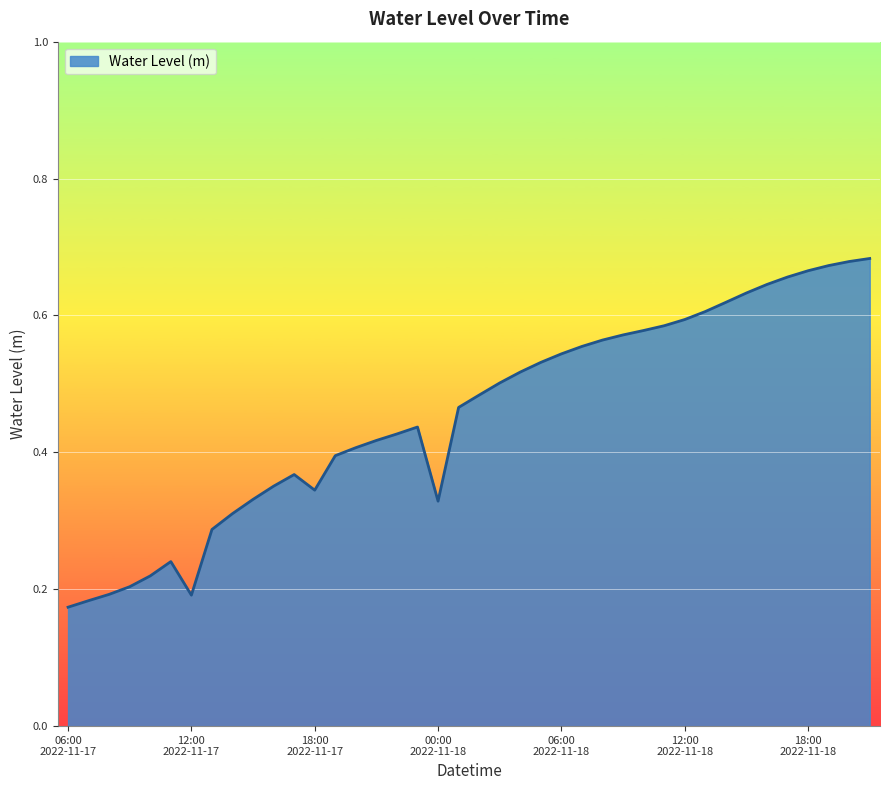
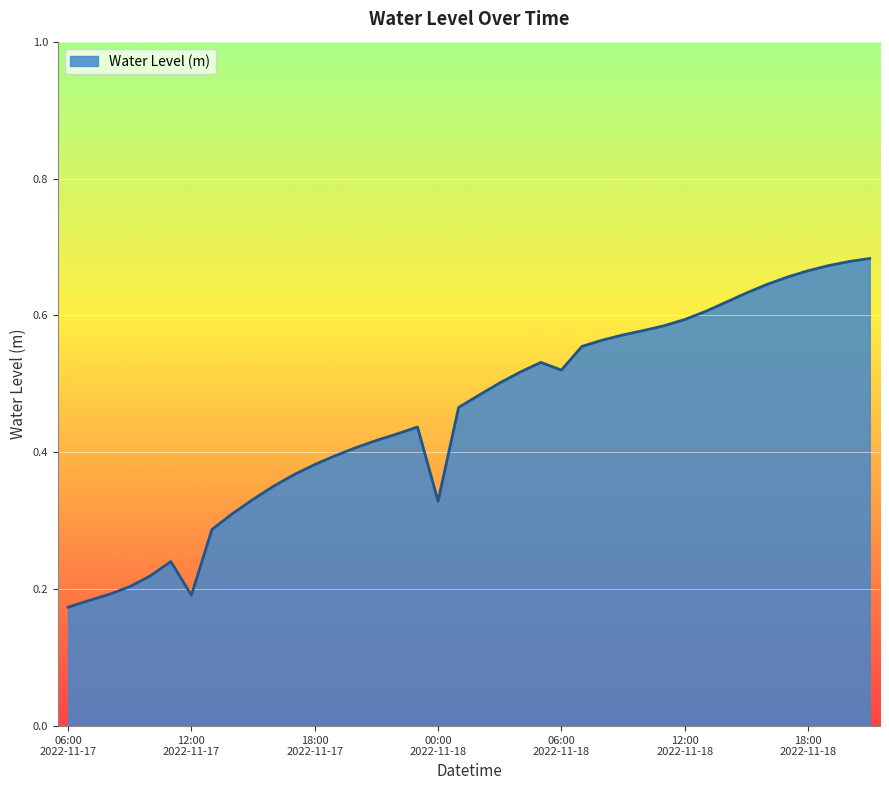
  {
    "06:00 2022-11-17": 0.17,
    "12:00 2022-11-17": 0.19,
-   "18:00 2022-11-17": 0.34,
+   "18:00 2022-11-17": 0.38,
    "00:00 2022-11-18": 0.33,
-   "06:00 2022-11-18": 0.54,
+   "06:00 2022-11-18": 0.52,
    "12:00 2022-11-18": 0.59,
    "18:00 2022-11-18": 0.67
  }
